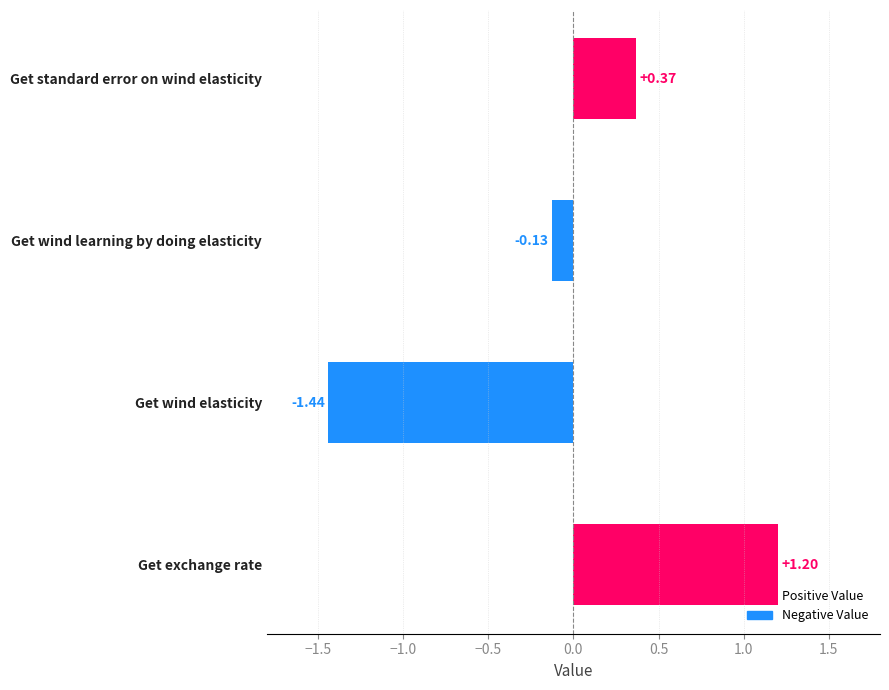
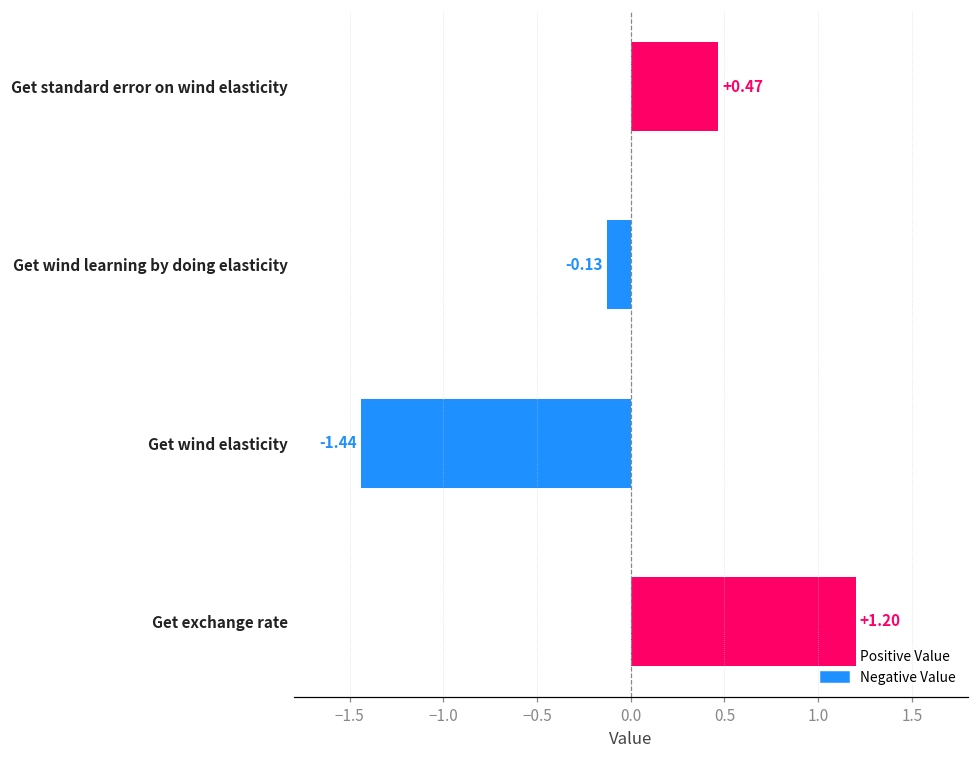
  {
-   "Get standard error on wind elasticity": "+0.37",
+   "Get standard error on wind elasticity": "+0.47",
    "Get wind learning by doing elasticity": "-0.13",
    "Get wind elasticity": "-1.44",
    "Get exchange rate": "+1.20"
  }
